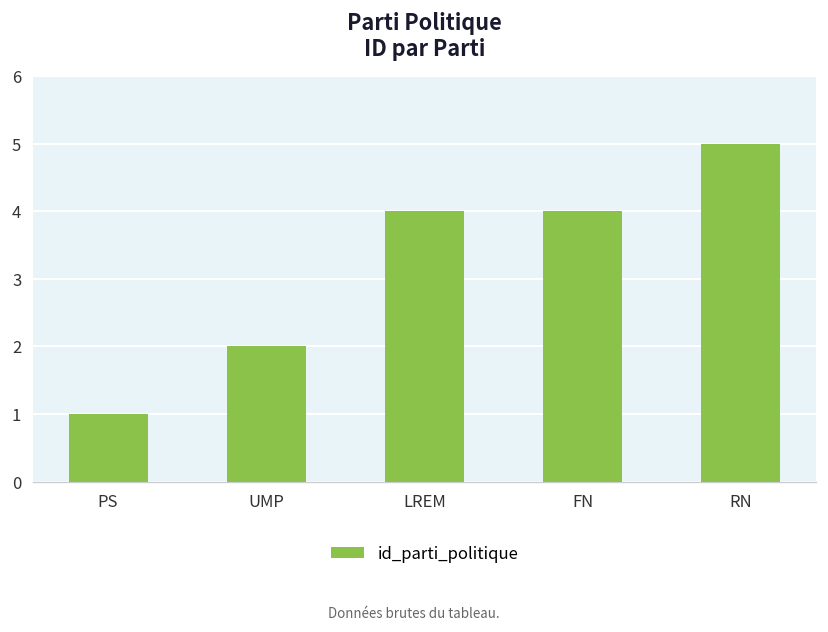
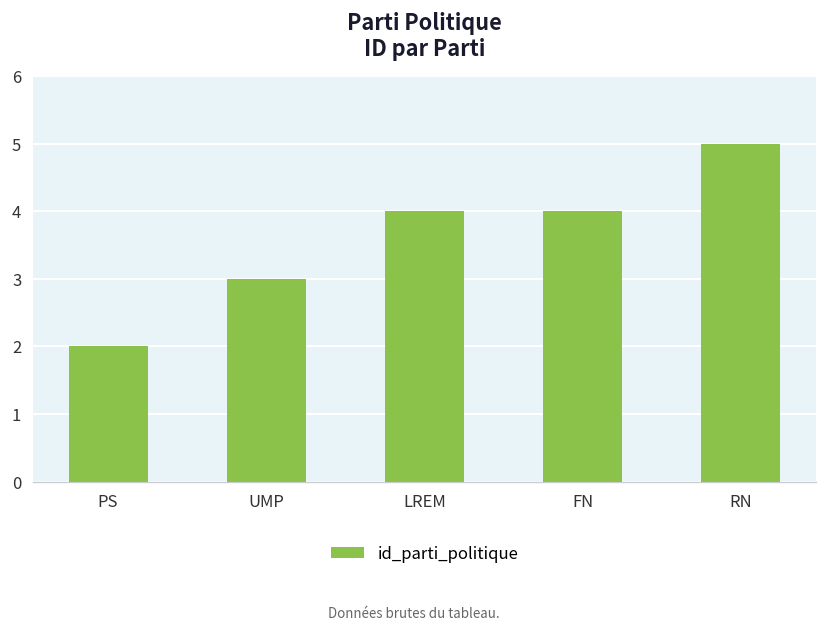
  {
-   "PS": 1,
-   "UMP": 2,
+   "PS": 2,
+   "UMP": 3,
    "LREM": 4,
    "FN": 4,
    "RN": 5
  }
